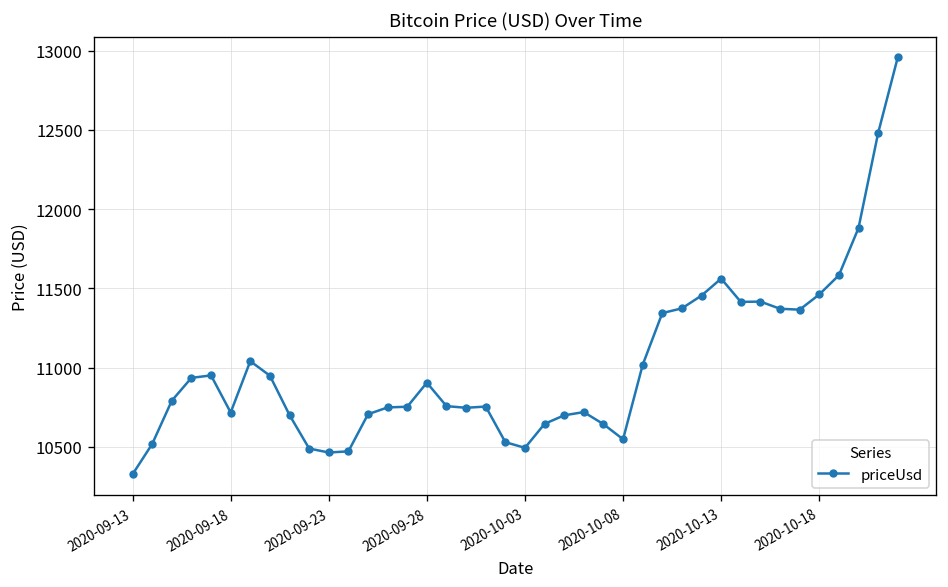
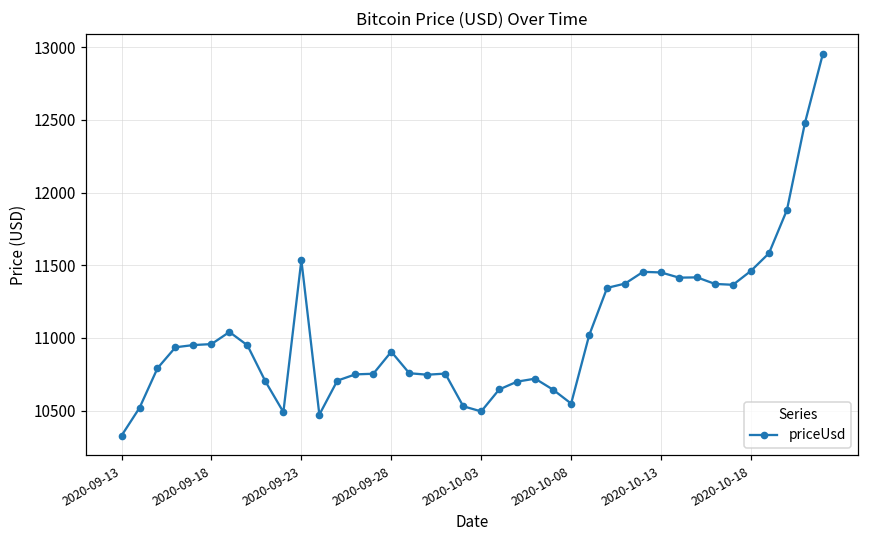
  {
    "2020-09-13": 10330,
-   "2020-09-18": 10720,
-   "2020-09-23": 10470,
+   "2020-09-18": 10960,
+   "2020-09-23": 11540,
    "2020-09-28": 10910,
    "2020-10-03": 10490,
    "2020-10-08": 10550,
-   "2020-10-13": 11560,
+   "2020-10-13": 11450,
    "2020-10-18": 11460
  }
